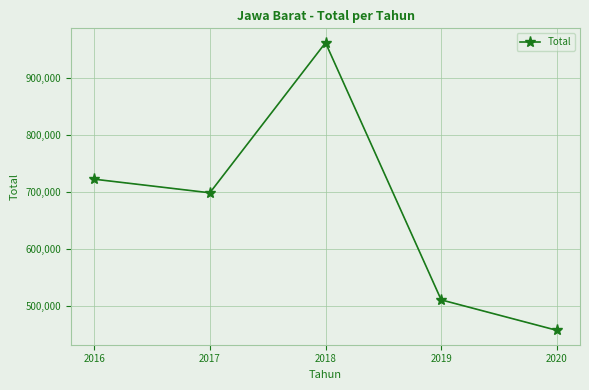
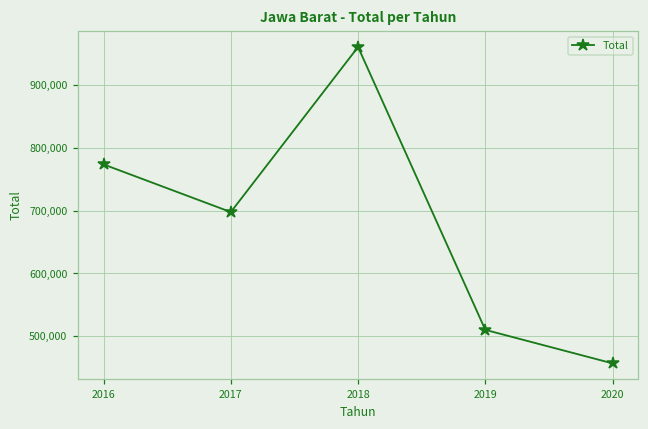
  {
-   "2016": "720,000",
+   "2016": "770,000",
    "2017": "700,000",
    "2018": "960,000",
    "2019": "510,000",
    "2020": "460,000"
  }
